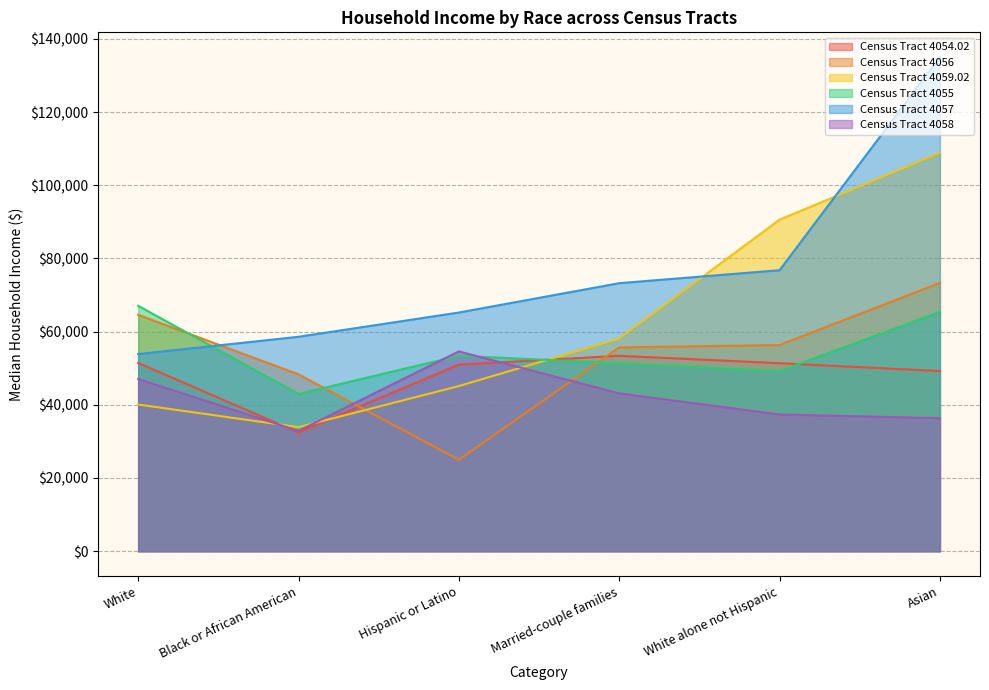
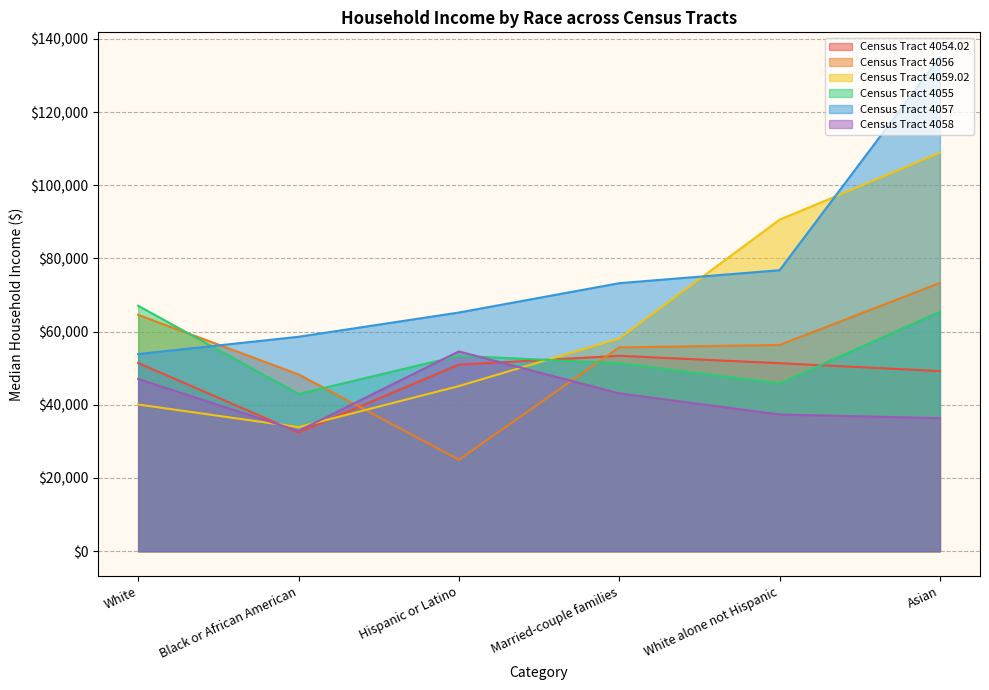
  {
    "Census Tract 4055": {
      "White": "$67,000",
      "Black or African American": "$43,000",
      "Hispanic or Latino": "$53,000",
      "Married-couple families": "$51,000",
-     "White alone not Hispanic": "$49,000",
+     "White alone not Hispanic": "$46,000",
      "Asian": "$65,000"
    },
    "Census Tract 4057": {
      "White": "$54,000",
      "Black or African American": "$59,000",
      "Hispanic or Latino": "$65,000",
      "Married-couple families": "$73,000",
      "White alone not Hispanic": "$77,000"
    },
    "Census Tract 4058": {
      "White": "$47,000",
      "Hispanic or Latino": "$55,000",
      "Married-couple families": "$43,000",
      "White alone not Hispanic": "$37,000",
      "Asian": "$36,000"
    }
  }
